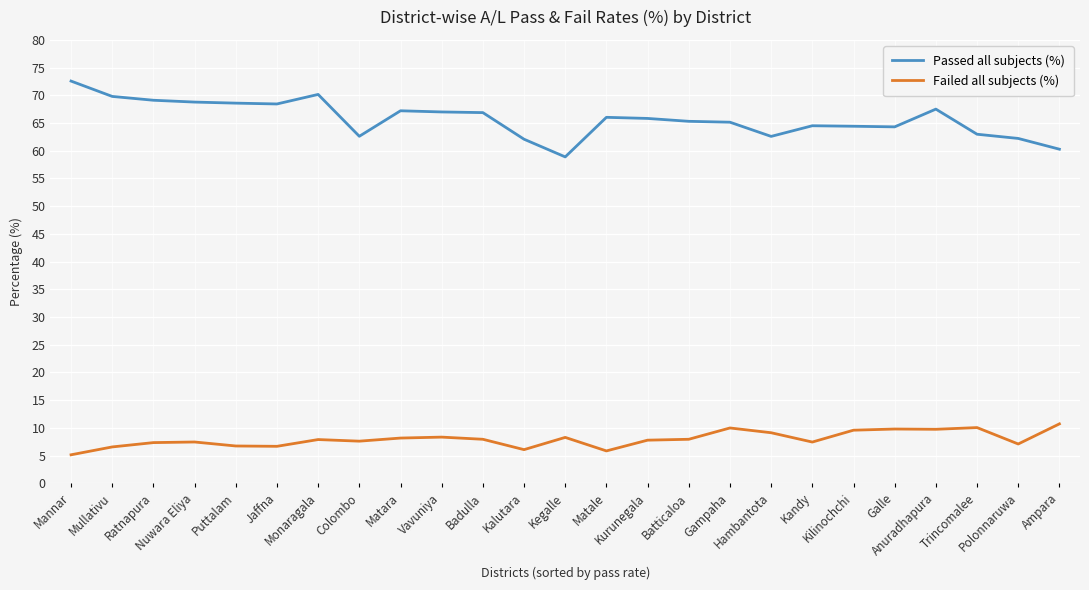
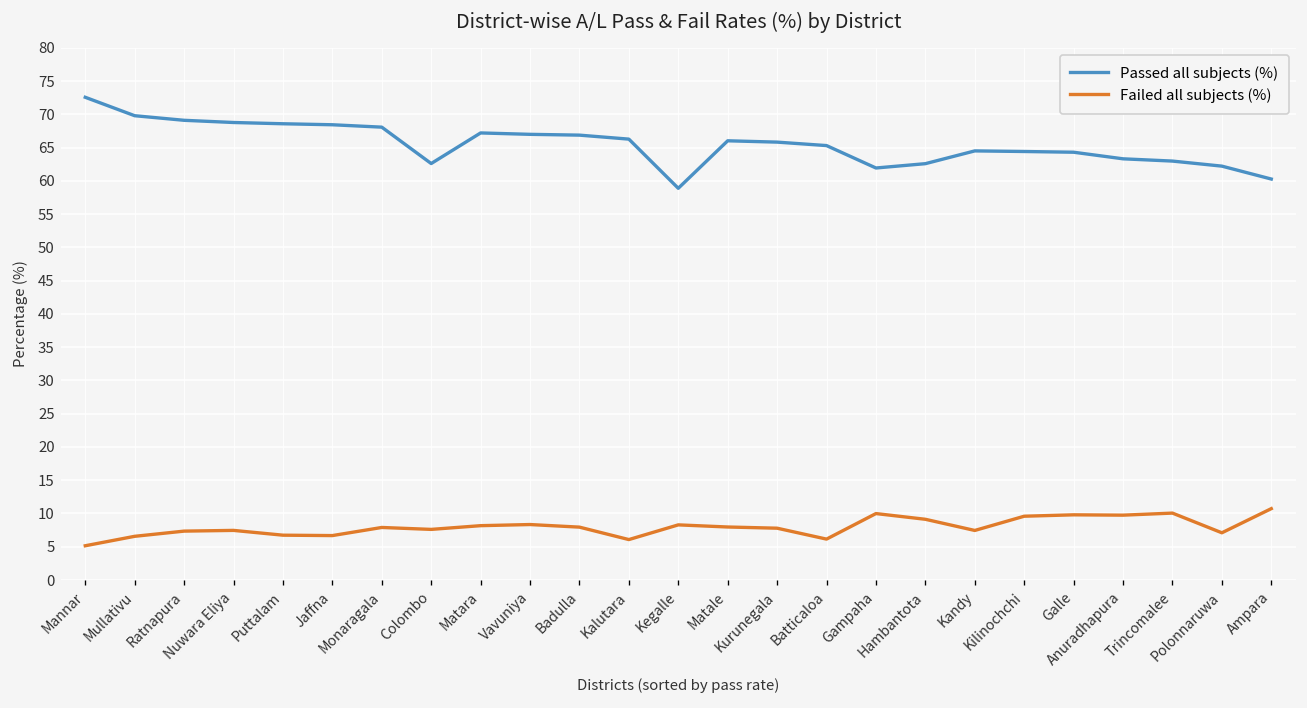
  {
    "Passed all subjects (%)": {
      "Mannar": 73,
      "Mullativu": 70,
      "Ratnapura": 69,
      "Nuwara Eliya": 69,
      "Puttalam": 69,
      "Jaffna": 68,
-     "Monaragala": 70,
+     "Monaragala": 68,
      "Colombo": 63,
      "Matara": 67,
      "Vavuniya": 67,
      "Badulla": 67,
-     "Kalutara": 62,
+     "Kalutara": 66,
      "Kegalle": 59,
      "Matale": 66,
      "Kurunegala": 66,
      "Batticaloa": 65,
-     "Gampaha": 65,
+     "Gampaha": 62,
      "Hambantota": 63,
      "Kandy": 65,
      "Kilinochchi": 64,
      "Galle": 64,
-     "Anuradhapura": 68,
+     "Anuradhapura": 63,
      "Trincomalee": 63,
      "Polonnaruwa": 62,
      "Ampara": 60
    },
    "Failed all subjects (%)": {
      "Mannar": 5,
      "Mullativu": 7,
      "Ratnapura": 7,
      "Nuwara Eliya": 7,
      "Puttalam": 7,
      "Jaffna": 7,
      "Monaragala": 8,
      "Colombo": 8,
      "Matara": 8,
      "Vavuniya": 8,
      "Badulla": 8,
      "Kalutara": 6,
      "Kegalle": 8,
-     "Matale": 6,
+     "Matale": 8,
      "Kurunegala": 8,
-     "Batticaloa": 8,
+     "Batticaloa": 6,
      "Gampaha": 10,
      "Hambantota": 9,
      "Kandy": 7,
      "Kilinochchi": 10,
      "Galle": 10,
      "Anuradhapura": 10,
      "Trincomalee": 10,
      "Polonnaruwa": 7,
      "Ampara": 11
    }
  }
